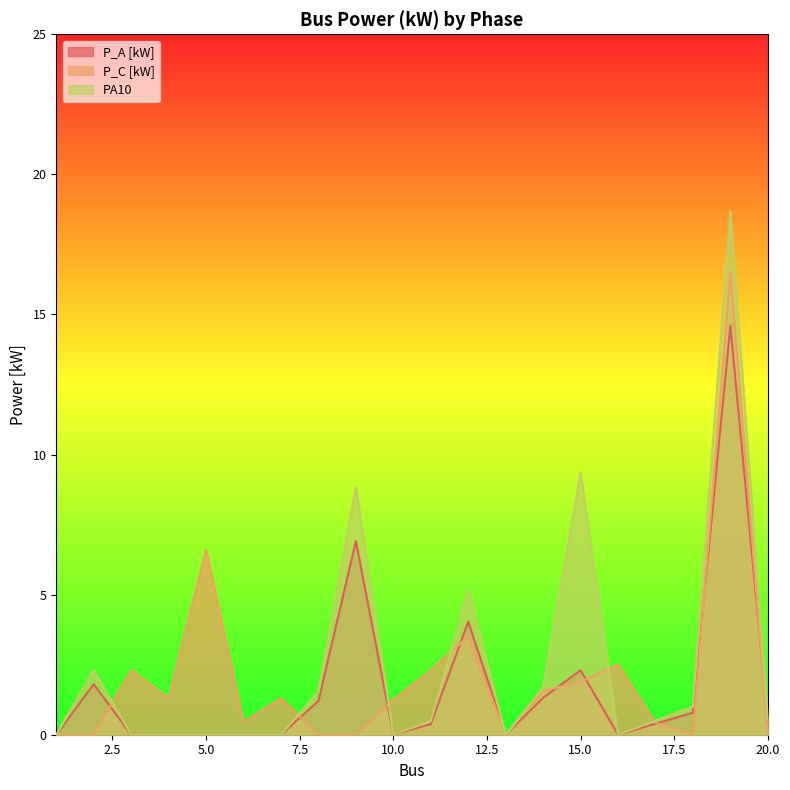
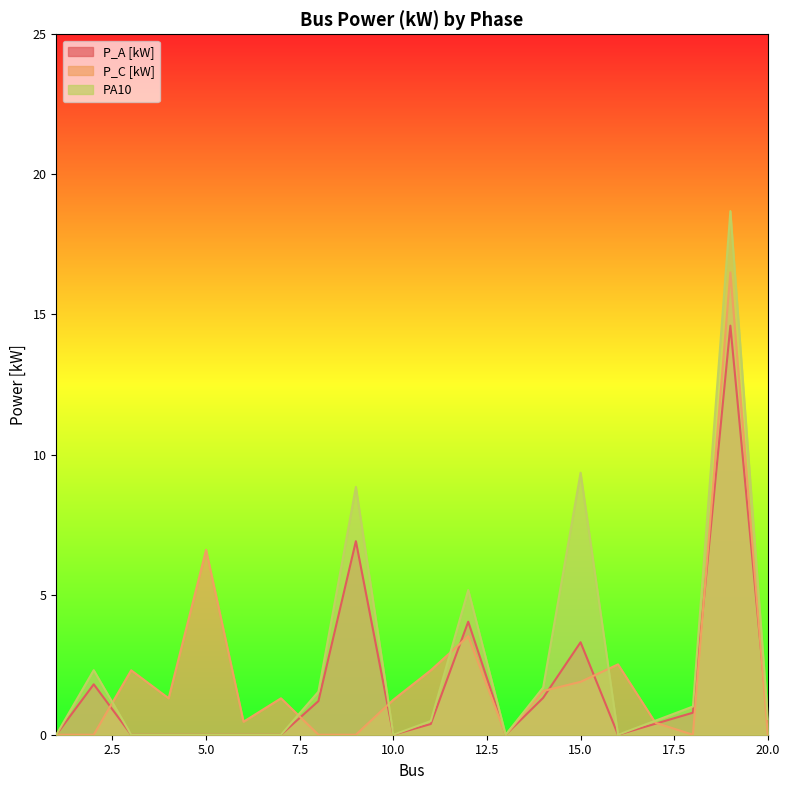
  {
    "P_A [kW]": {
-     "15.0": 2.3,
+     "15.0": 3.3,
      "20.0": 0.4
    },
    "P_C [kW]": {
      "5.0": 6.6,
      "10.0": 1.2,
      "15.0": 1.9,
      "20.0": 0.0
    },
    "PA10": {
      "15.0": 9.4,
      "20.0": 0.6
    }
  }
